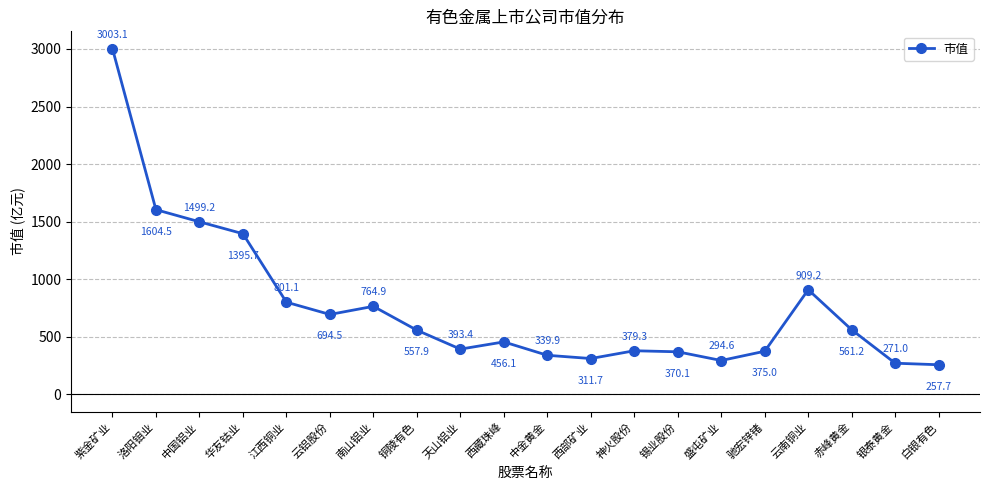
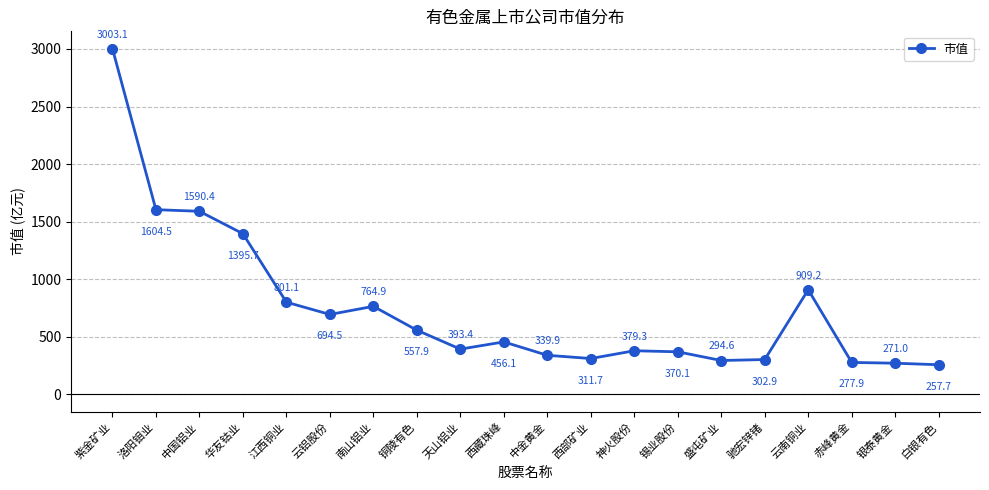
  {
    "紫金矿业": 3003.1,
    "洛阳钼业": 1604.5,
-   "中国铝业": 1499.2,
+   "中国铝业": 1590.4,
    "华友钴业": 1395.7,
    "江西铜业": 801.1,
    "云铝股份": 694.5,
    "南山铝业": 764.9,
    "铜陵有色": 557.9,
    "天山铝业": 393.4,
    "西藏珠峰": 456.1,
    "中金黄金": 339.9,
    "西部矿业": 311.7,
    "神火股份": 379.3,
    "锡业股份": 370.1,
    "盛屯矿业": 294.6,
-   "驰宏锌锗": 375.0,
+   "驰宏锌锗": 302.9,
    "云南铜业": 909.2,
-   "赤峰黄金": 561.2,
+   "赤峰黄金": 277.9,
    "银泰黄金": 271.0,
    "白银有色": 257.7
  }
